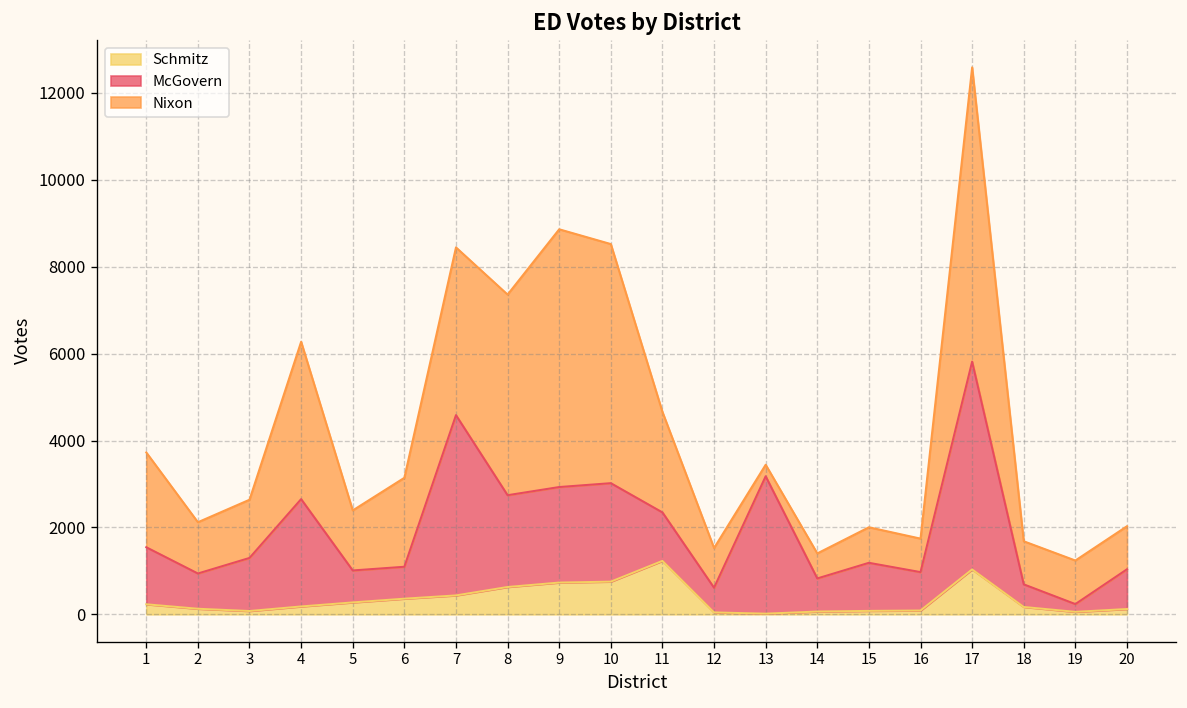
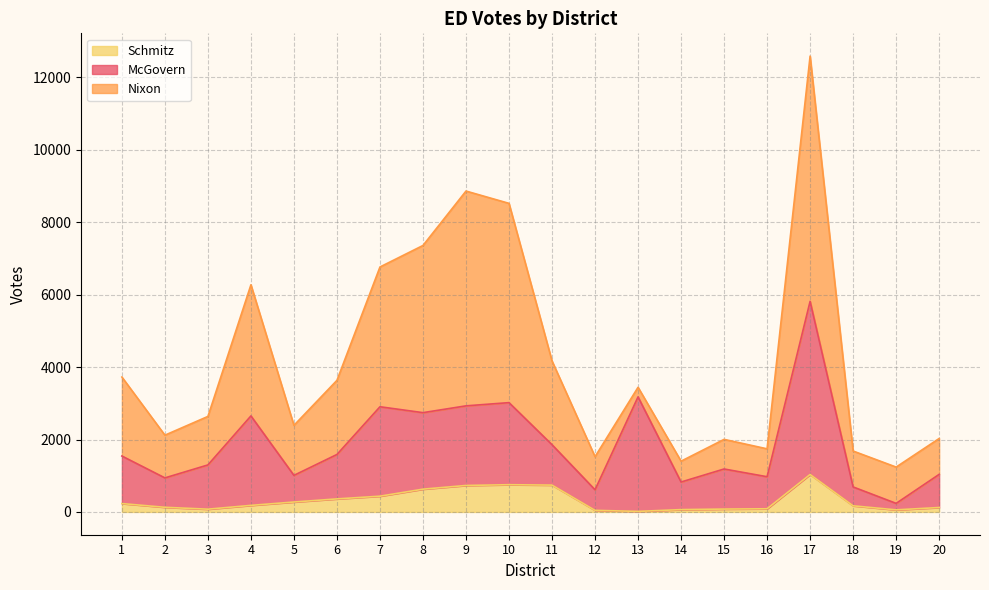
  {
    "Schmitz": {
      "1": 200,
      "2": 100,
      "3": 100,
      "4": 200,
      "5": 300,
      "6": 400,
      "7": 400,
      "8": 600,
      "9": 700,
      "10": 800,
-     "11": 1200,
+     "11": 700,
      "12": 0,
      "13": 0,
      "14": 100,
      "15": 100,
      "16": 100,
      "17": 1000,
      "18": 200,
      "19": 100,
      "20": 100
    },
    "McGovern": {
      "1": 1300,
      "2": 800,
      "3": 1200,
      "4": 2500,
      "5": 700,
-     "6": 700,
-     "7": 4200,
+     "6": 1200,
+     "7": 2500,
      "8": 2100,
      "9": 2200,
      "10": 2300,
      "11": 1100,
      "12": 600,
      "13": 3200,
      "14": 800,
      "15": 1100,
      "16": 900,
      "17": 4800,
      "18": 500,
      "19": 200,
      "20": 900
    },
    "Nixon": {
      "1": 2200,
      "2": 1200,
      "3": 1300,
      "4": 3600,
      "5": 1400,
      "6": 2000,
      "7": 3900,
      "8": 4600,
      "9": 5900,
      "10": 5500,
      "11": 2300,
      "12": 900,
      "13": 300,
      "14": 600,
      "15": 800,
      "16": 800,
      "17": 6800,
      "18": 1000,
      "19": 1000,
      "20": 1000
    }
  }
